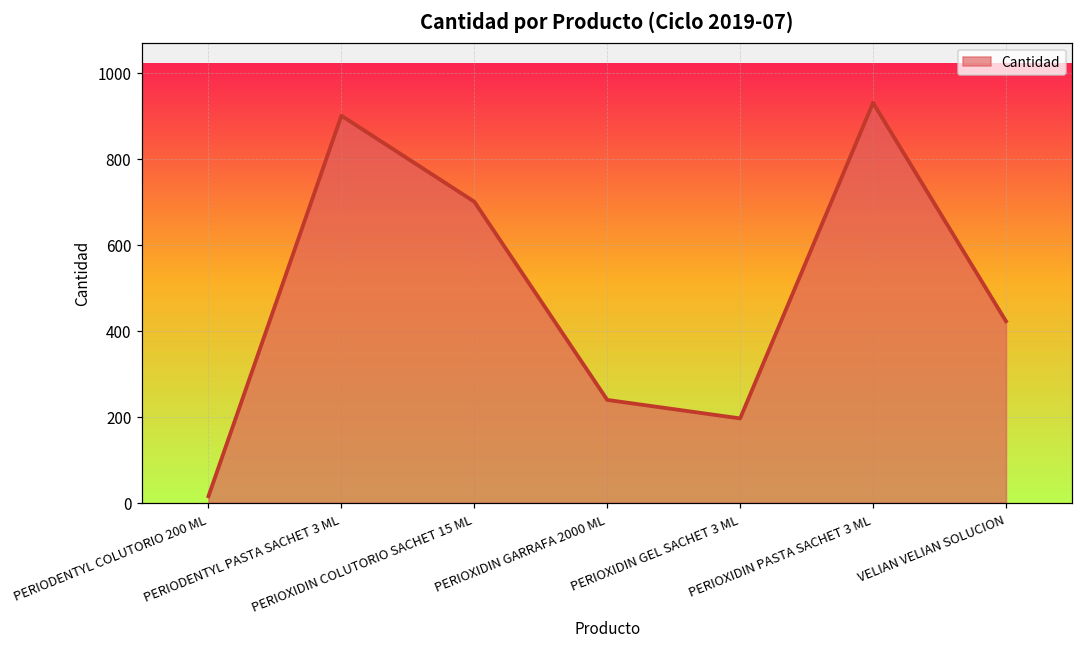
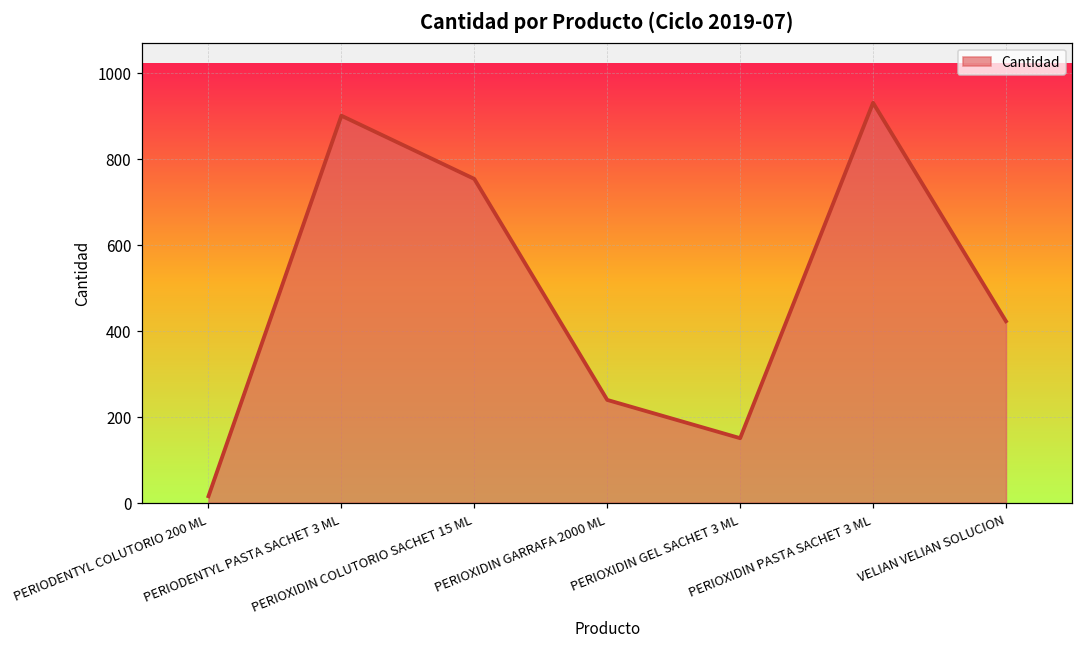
  {
    "PERIODENTYL COLUTORIO 200 ML": 20,
    "PERIODENTYL PASTA SACHET 3 ML": 900,
-   "PERIOXIDIN COLUTORIO SACHET 15 ML": 700,
+   "PERIOXIDIN COLUTORIO SACHET 15 ML": 750,
    "PERIOXIDIN GARRAFA 2000 ML": 240,
-   "PERIOXIDIN GEL SACHET 3 ML": 200,
+   "PERIOXIDIN GEL SACHET 3 ML": 150,
    "PERIOXIDIN PASTA SACHET 3 ML": 930,
    "VELIAN VELIAN SOLUCION": 420
  }
